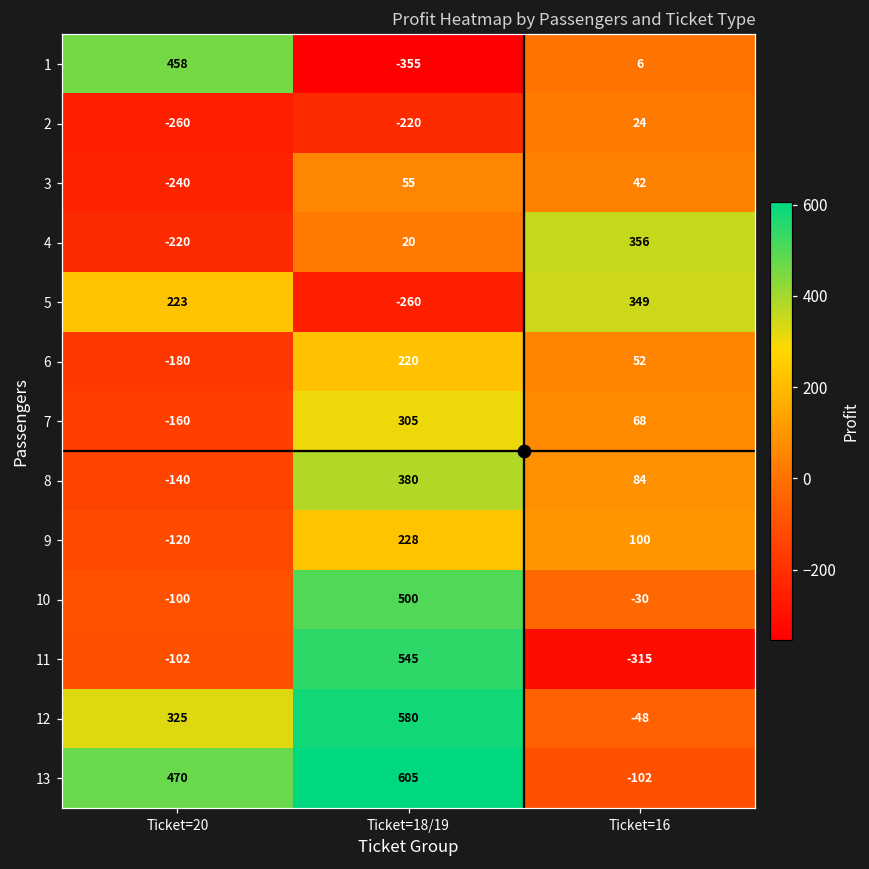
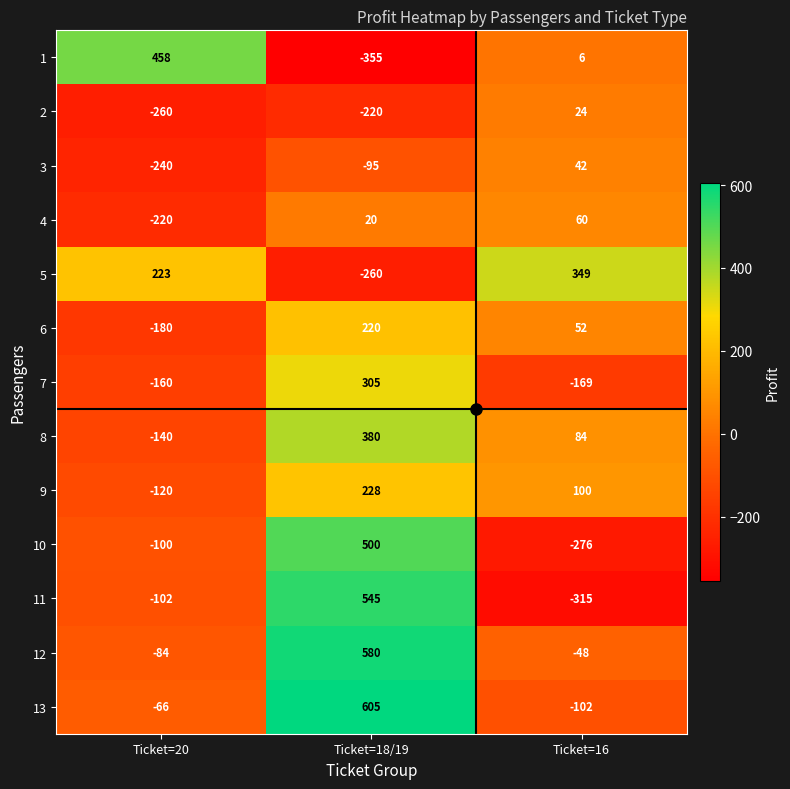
  {
    "1": {
      "Ticket=20": 458,
      "Ticket=18/19": -355,
      "Ticket=16": 6
    },
    "2": {
      "Ticket=20": -260,
      "Ticket=18/19": -220,
      "Ticket=16": 24
    },
    "3": {
      "Ticket=20": -240,
-     "Ticket=18/19": 55,
+     "Ticket=18/19": -95,
      "Ticket=16": 42
    },
    "4": {
      "Ticket=20": -220,
      "Ticket=18/19": 20,
-     "Ticket=16": 356
+     "Ticket=16": 60
    },
    "5": {
      "Ticket=20": 223,
      "Ticket=18/19": -260,
      "Ticket=16": 349
    },
    "6": {
      "Ticket=20": -180,
      "Ticket=18/19": 220,
      "Ticket=16": 52
    },
    "7": {
      "Ticket=20": -160,
      "Ticket=18/19": 305,
-     "Ticket=16": 68
+     "Ticket=16": -169
    },
    "8": {
      "Ticket=20": -140,
      "Ticket=18/19": 380,
      "Ticket=16": 84
    },
    "9": {
      "Ticket=20": -120,
      "Ticket=18/19": 228,
      "Ticket=16": 100
    },
    "10": {
      "Ticket=20": -100,
      "Ticket=18/19": 500,
-     "Ticket=16": -30
+     "Ticket=16": -276
    },
    "11": {
      "Ticket=20": -102,
      "Ticket=18/19": 545,
      "Ticket=16": -315
    },
    "12": {
-     "Ticket=20": 325,
+     "Ticket=20": -84,
      "Ticket=18/19": 580,
      "Ticket=16": -48
    },
    "13": {
-     "Ticket=20": 470,
+     "Ticket=20": -66,
      "Ticket=18/19": 605,
      "Ticket=16": -102
    }
  }
